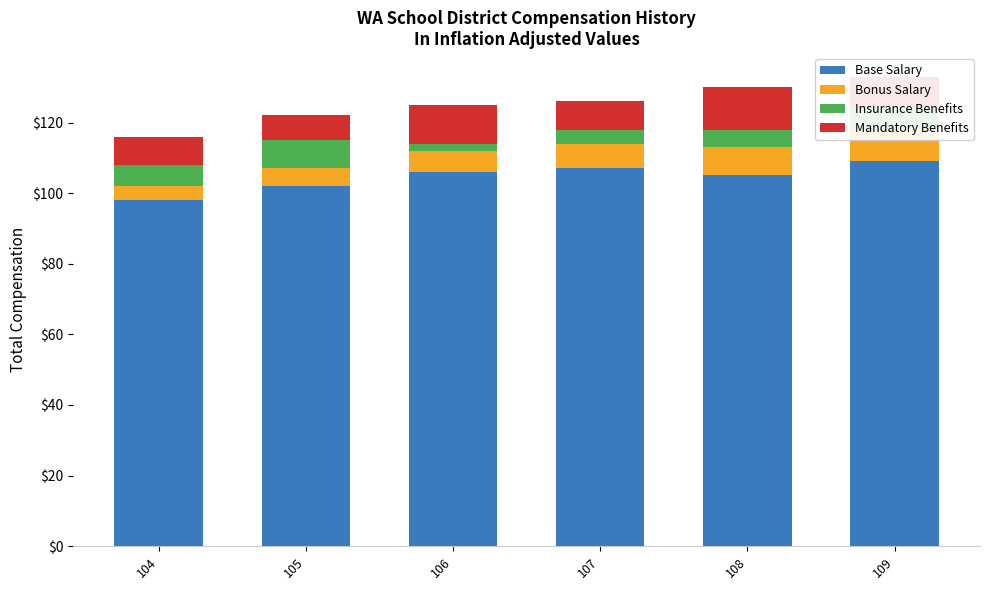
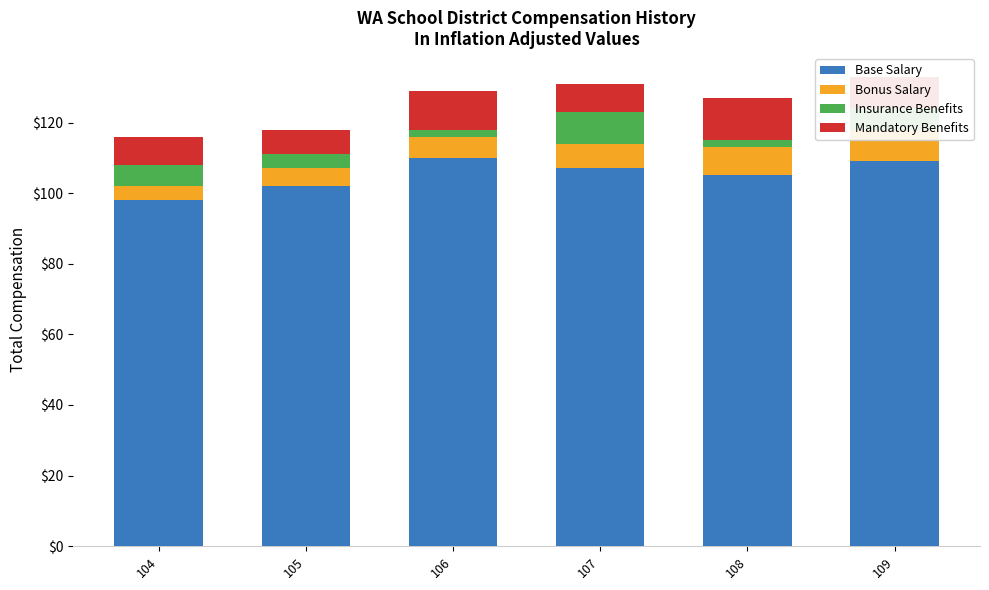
  {
    "Base Salary": {
      "104": "$98",
      "105": "$102",
-     "106": "$106",
+     "106": "$110",
      "107": "$107",
      "108": "$105",
      "109": "$109"
    },
    "Bonus Salary": {
      "104": "$4",
      "105": "$5",
      "106": "$6",
      "107": "$7",
      "108": "$8"
    },
    "Insurance Benefits": {
      "104": "$6",
-     "105": "$8",
+     "105": "$4",
      "106": "$2",
-     "107": "$4",
-     "108": "$5"
+     "107": "$9",
+     "108": "$2"
    },
    "Mandatory Benefits": {
      "104": "$8",
      "105": "$7",
      "106": "$11",
      "107": "$8",
      "108": "$12"
    }
  }
